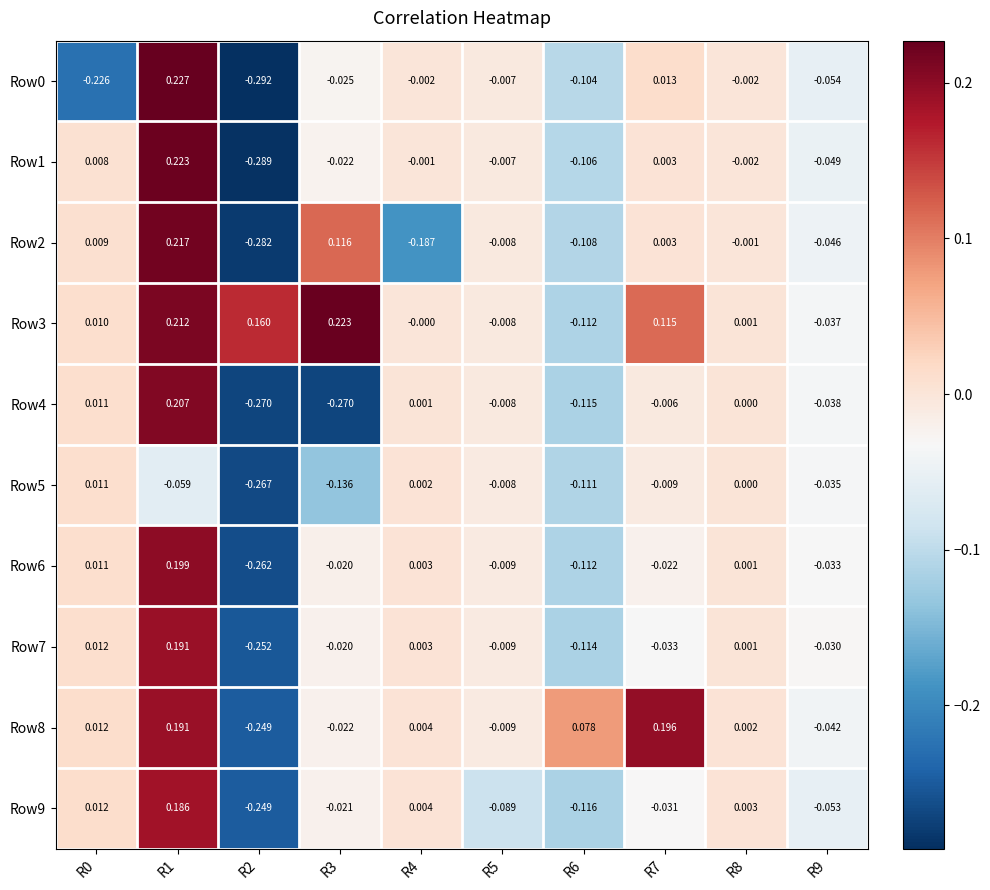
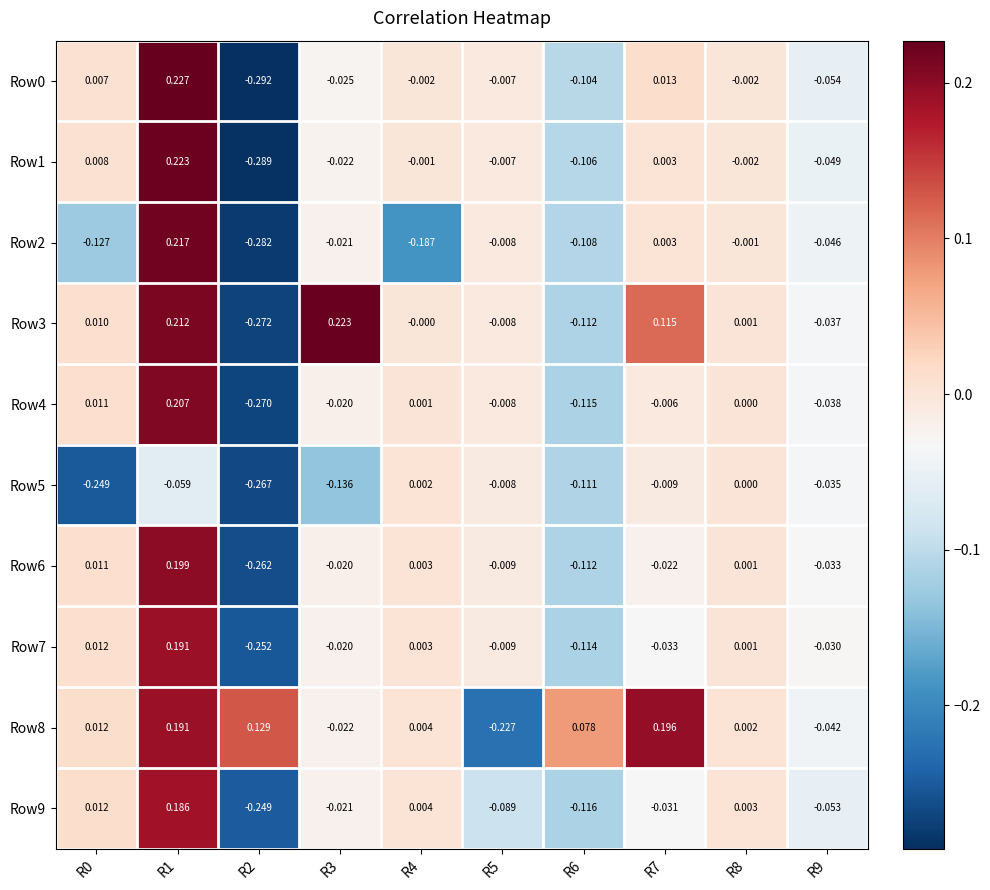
  {
    "Row0": {
-     "R0": -0.226,
+     "R0": 0.007,
      "R1": 0.227,
      "R2": -0.292,
      "R3": -0.025,
      "R4": -0.002,
      "R5": -0.007,
      "R6": -0.104,
      "R7": 0.013,
      "R8": -0.002,
      "R9": -0.054
    },
    "Row1": {
      "R0": 0.008,
      "R1": 0.223,
      "R2": -0.289,
      "R3": -0.022,
      "R4": -0.001,
      "R5": -0.007,
      "R6": -0.106,
      "R7": 0.003,
      "R8": -0.002,
      "R9": -0.049
    },
    "Row2": {
-     "R0": 0.009,
+     "R0": -0.127,
      "R1": 0.217,
      "R2": -0.282,
-     "R3": 0.116,
+     "R3": -0.021,
      "R4": -0.187,
      "R5": -0.008,
      "R6": -0.108,
      "R7": 0.003,
      "R8": -0.001,
      "R9": -0.046
    },
    "Row3": {
      "R0": 0.010,
      "R1": 0.212,
-     "R2": 0.160,
+     "R2": -0.272,
      "R3": 0.223,
      "R4": -0.000,
      "R5": -0.008,
      "R6": -0.112,
      "R7": 0.115,
      "R8": 0.001,
      "R9": -0.037
    },
    "Row4": {
      "R0": 0.011,
      "R1": 0.207,
      "R2": -0.270,
-     "R3": -0.270,
+     "R3": -0.020,
      "R4": 0.001,
      "R5": -0.008,
      "R6": -0.115,
      "R7": -0.006,
      "R8": 0.000,
      "R9": -0.038
    },
    "Row5": {
-     "R0": 0.011,
+     "R0": -0.249,
      "R1": -0.059,
      "R2": -0.267,
      "R3": -0.136,
      "R4": 0.002,
      "R5": -0.008,
      "R6": -0.111,
      "R7": -0.009,
      "R8": 0.000,
      "R9": -0.035
    },
    "Row6": {
      "R0": 0.011,
      "R1": 0.199,
      "R2": -0.262,
      "R3": -0.020,
      "R4": 0.003,
      "R5": -0.009,
      "R6": -0.112,
      "R7": -0.022,
      "R8": 0.001,
      "R9": -0.033
    },
    "Row7": {
      "R0": 0.012,
      "R1": 0.191,
      "R2": -0.252,
      "R3": -0.020,
      "R4": 0.003,
      "R5": -0.009,
      "R6": -0.114,
      "R7": -0.033,
      "R8": 0.001,
      "R9": -0.030
    },
    "Row8": {
      "R0": 0.012,
      "R1": 0.191,
-     "R2": -0.249,
+     "R2": 0.129,
      "R3": -0.022,
      "R4": 0.004,
-     "R5": -0.009,
+     "R5": -0.227,
      "R6": 0.078,
      "R7": 0.196,
      "R8": 0.002,
      "R9": -0.042
    },
    "Row9": {
      "R0": 0.012,
      "R1": 0.186,
      "R2": -0.249,
      "R3": -0.021,
      "R4": 0.004,
      "R5": -0.089,
      "R6": -0.116,
      "R7": -0.031,
      "R8": 0.003,
      "R9": -0.053
    }
  }
